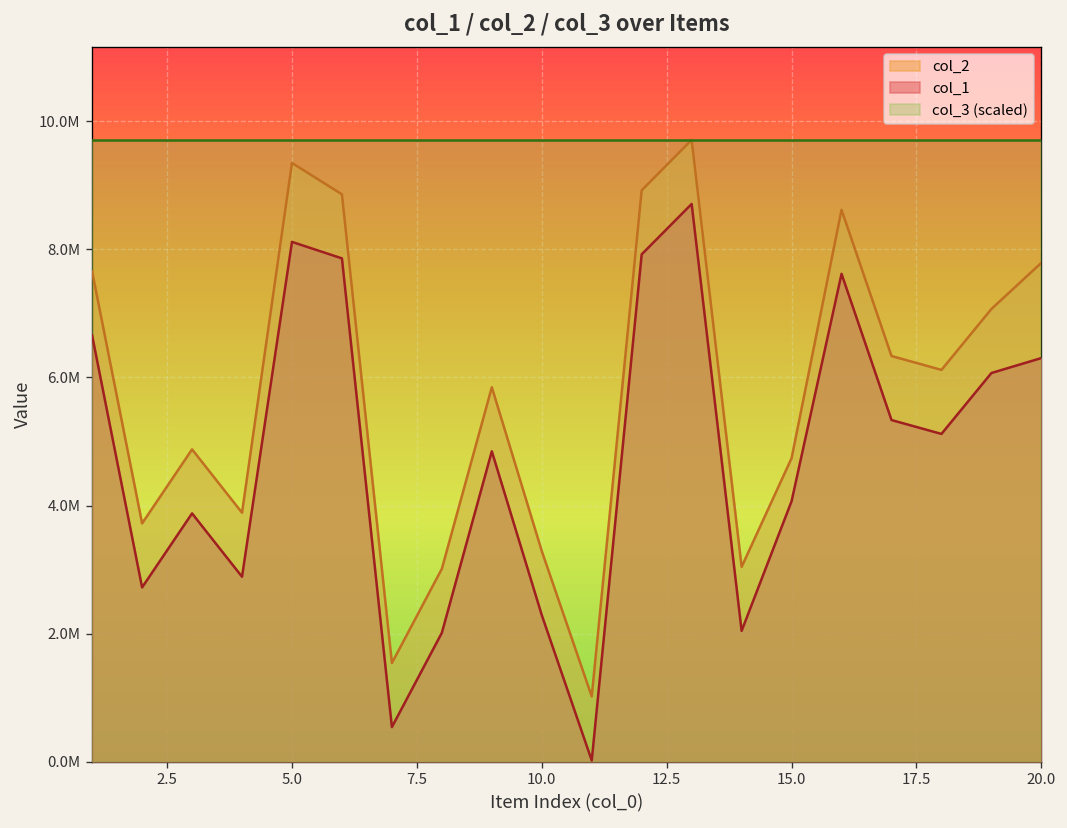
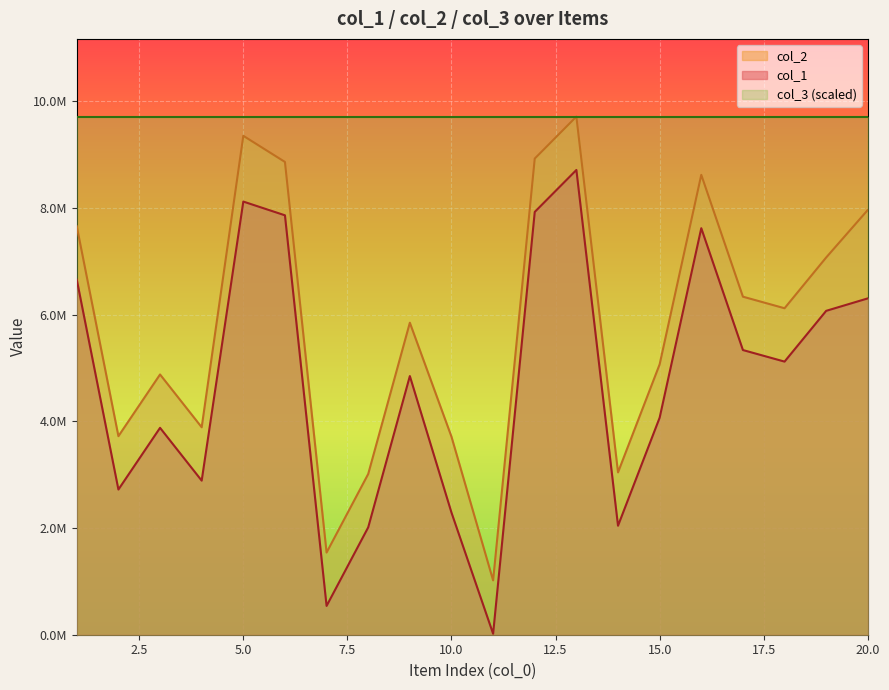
  {
    "col_2": {
      "5.0": 9400000,
-     "10.0": 3300000,
-     "15.0": 4700000,
-     "20.0": 7800000
+     "10.0": 3700000,
+     "15.0": 5100000,
+     "20.0": 8000000
    },
    "col_1": {
      "5.0": 8100000,
      "10.0": 2300000,
      "15.0": 4100000,
      "20.0": 6300000
    },
    "col_3 (scaled)": {
      "5.0": 9700000,
      "10.0": 9700000,
      "15.0": 9700000,
      "20.0": 9700000
    }
  }
